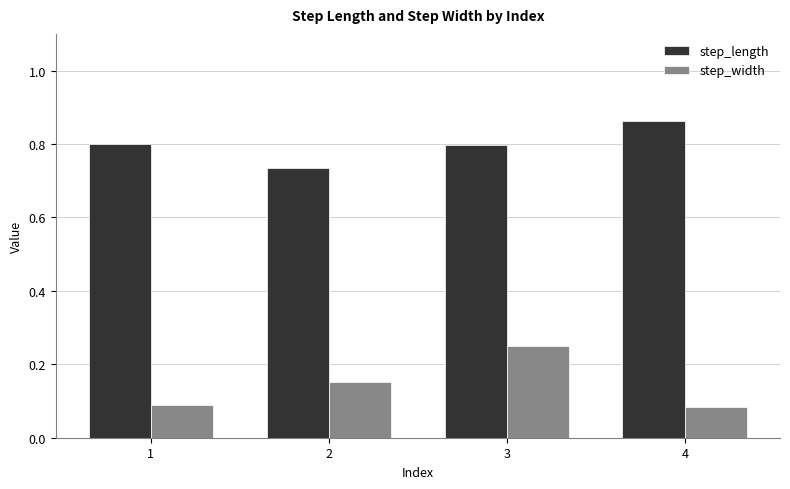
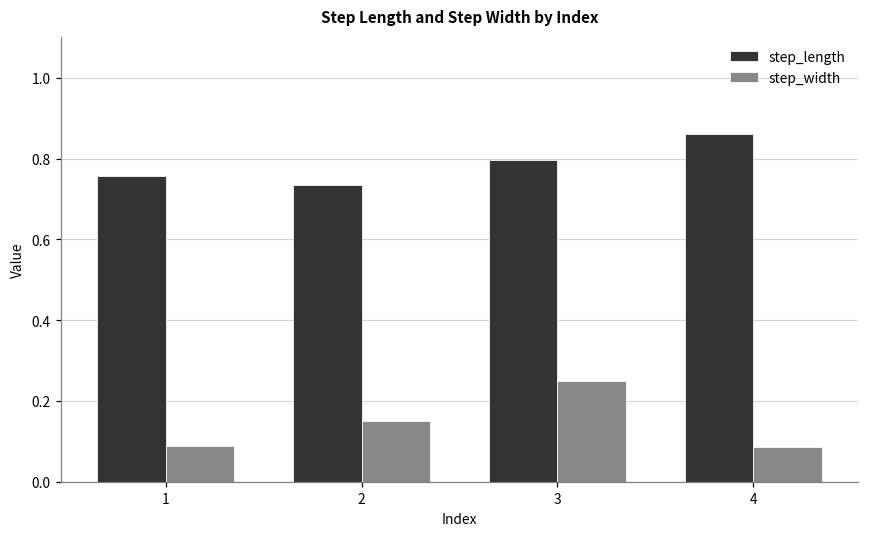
  {
    "step_length": {
-     "1": 0.80,
+     "1": 0.76,
      "2": 0.73,
      "3": 0.80,
      "4": 0.86
    },
    "step_width": {
      "1": 0.09,
      "2": 0.15,
      "3": 0.25,
      "4": 0.08
    }
  }
